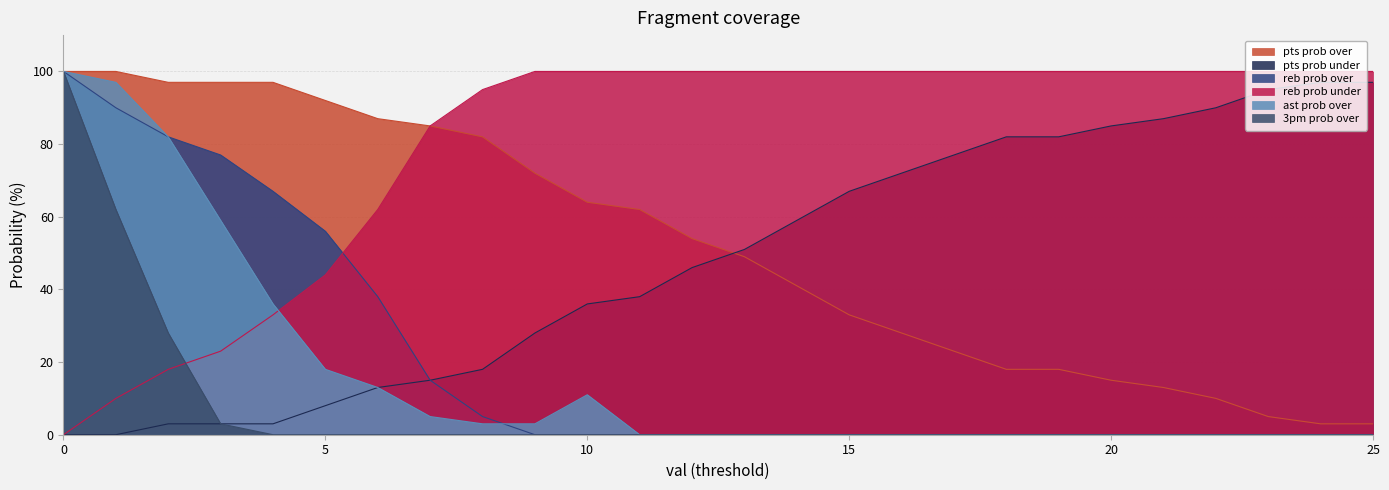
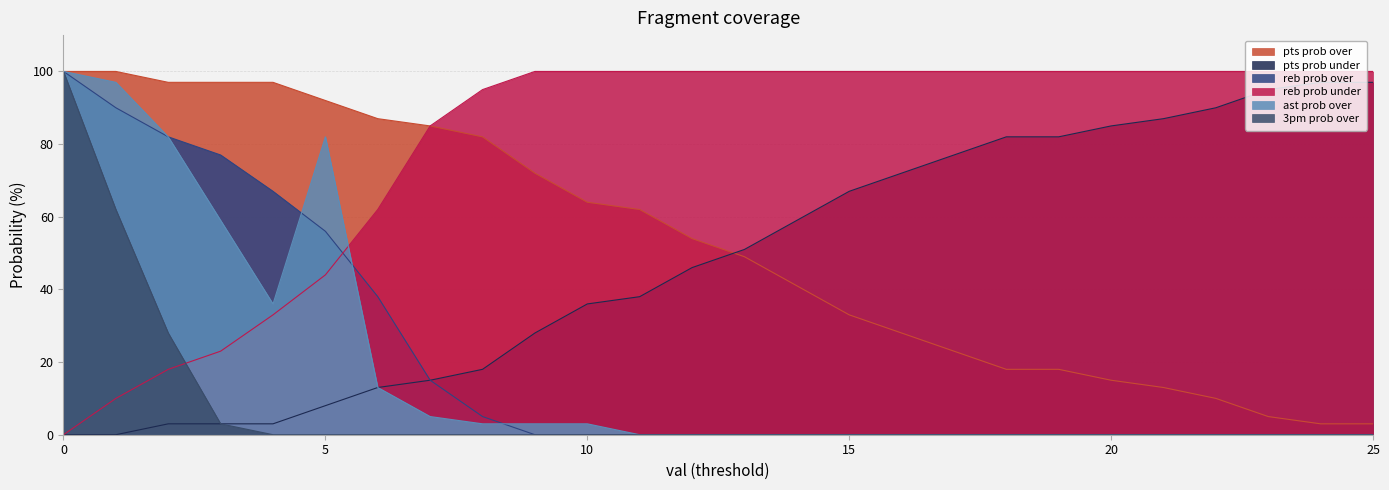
  {
    "ast prob over": {
-     "5": 18,
-     "10": 11
+     "5": 82,
+     "10": 3
    }
  }
